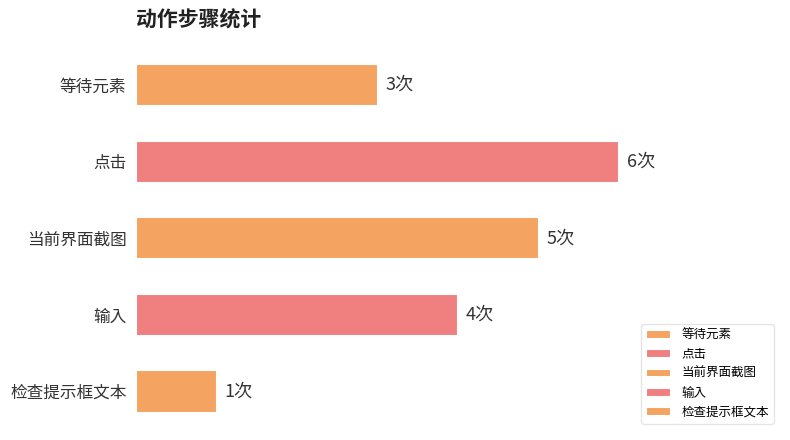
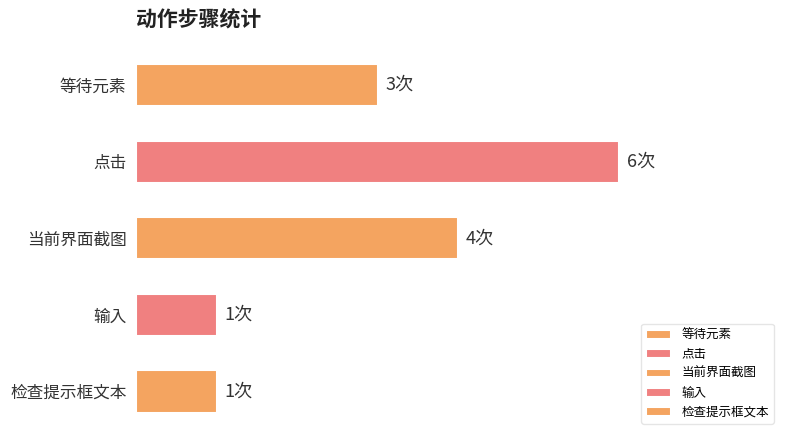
  {
    "等待元素": "3次",
    "点击": "6次",
-   "当前界面截图": "5次",
-   "输入": "4次",
+   "当前界面截图": "4次",
+   "输入": "1次",
    "检查提示框文本": "1次"
  }
